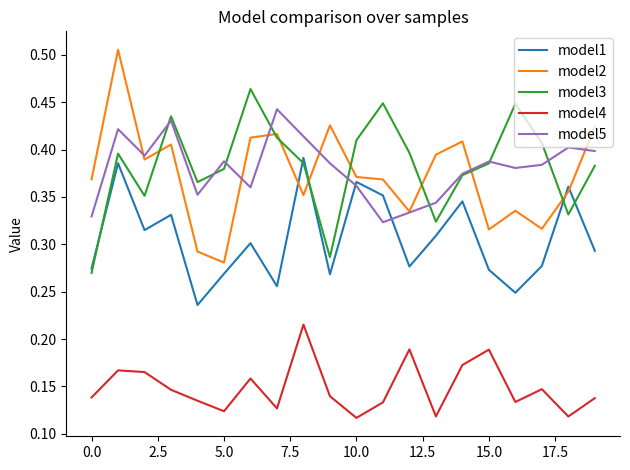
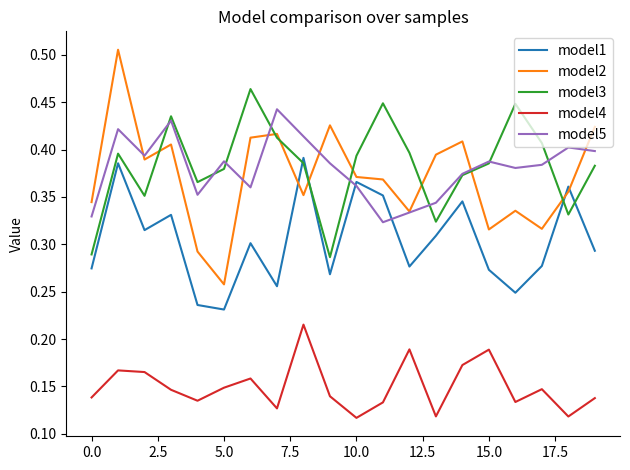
  {
    "model1": {
      "0.0": 0.27,
-     "5.0": 0.27,
+     "5.0": 0.23,
      "10.0": 0.37,
      "15.0": 0.27
    },
    "model2": {
-     "0.0": 0.37,
-     "5.0": 0.28,
+     "0.0": 0.34,
+     "5.0": 0.26,
      "10.0": 0.37,
      "15.0": 0.32
    },
    "model3": {
-     "0.0": 0.27,
+     "0.0": 0.29,
      "5.0": 0.38,
-     "10.0": 0.41
+     "10.0": 0.39
    },
    "model4": {
      "0.0": 0.14,
-     "5.0": 0.12,
+     "5.0": 0.15,
      "10.0": 0.12,
      "15.0": 0.19
    },
    "model5": {
      "0.0": 0.33,
      "5.0": 0.39,
      "10.0": 0.36
    }
  }
